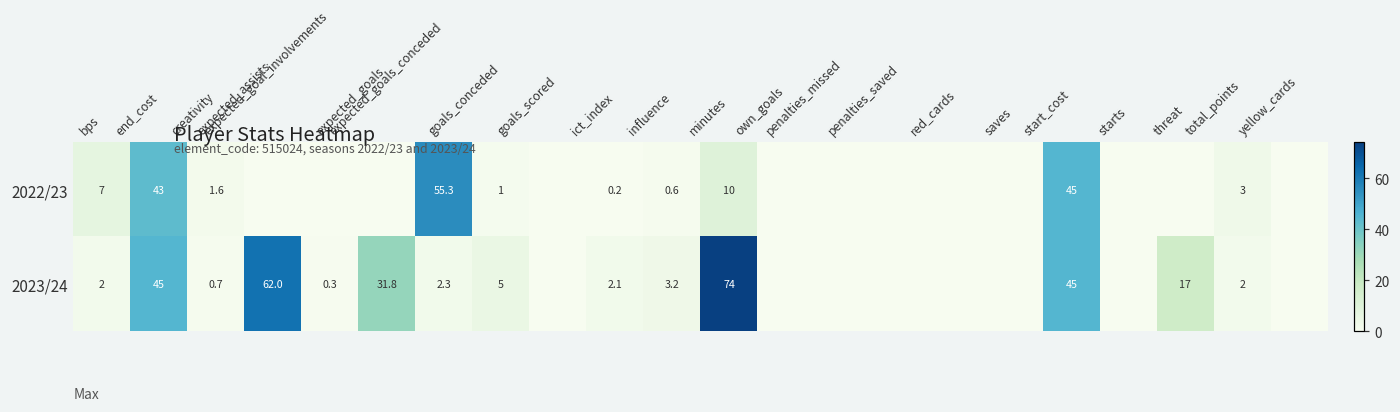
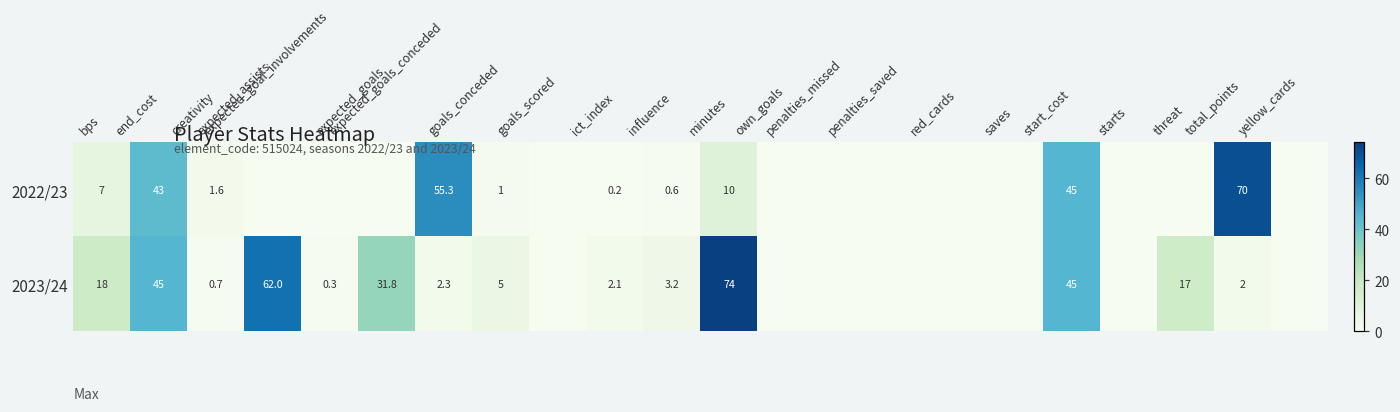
  {
    "2022/23": {
      "bps": 7,
      "end_cost": 43,
      "creativity": 1.6,
      "expected_goals_conceded": 55.3,
      "goals_conceded": 1,
      "ict_index": 0.2,
      "influence": 0.6,
      "minutes": 10,
      "start_cost": 45,
-     "total_points": 3
+     "total_points": 70
    },
    "2023/24": {
-     "bps": 2,
+     "bps": 18,
      "end_cost": 45,
      "creativity": 0.7,
      "expected_assists": 62.0,
      "expected_goal_involvements": 0.3,
      "expected_goals": 31.8,
      "expected_goals_conceded": 2.3,
      "goals_conceded": 5,
      "ict_index": 2.1,
      "influence": 3.2,
      "minutes": 74,
      "start_cost": 45,
      "threat": 17,
      "total_points": 2
    }
  }
